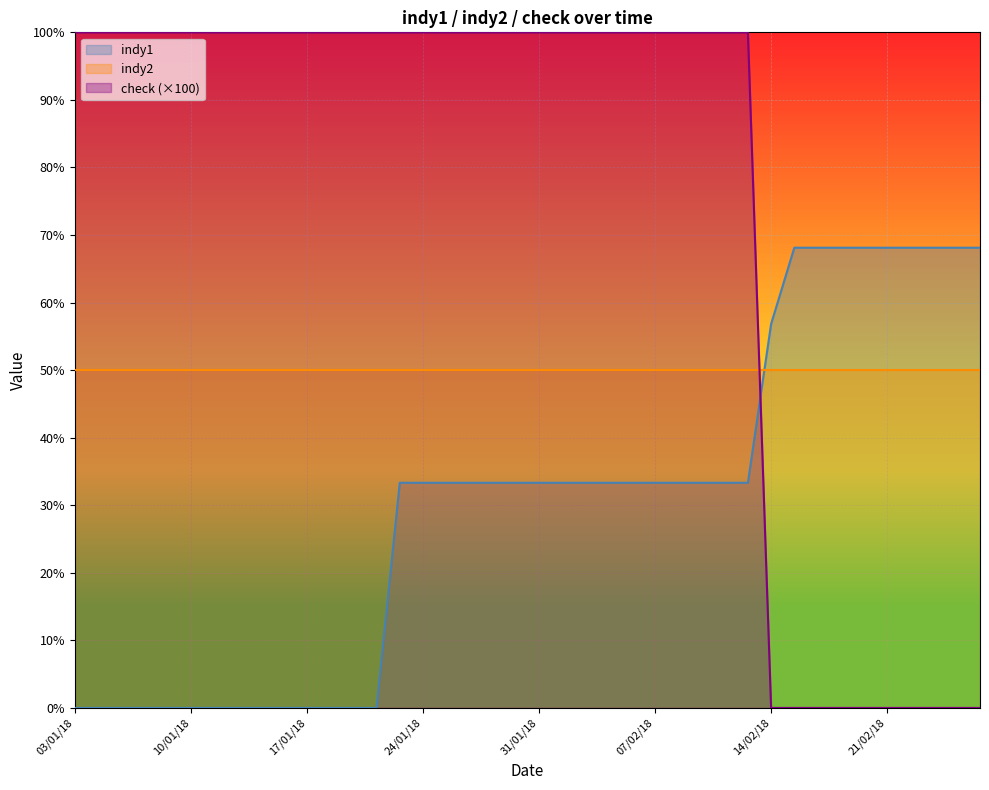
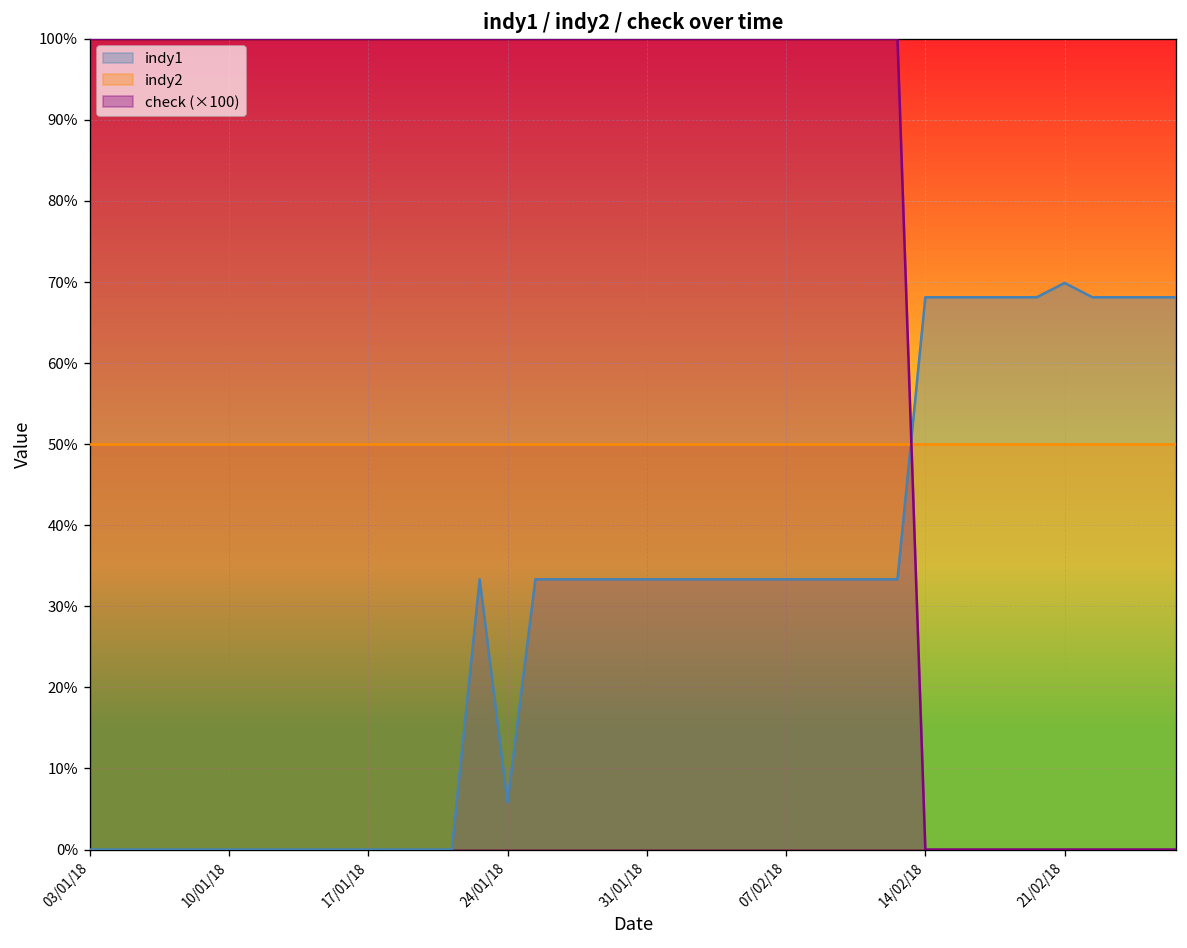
  {
    "indy1": {
      "03/01/18": "0%",
      "10/01/18": "0%",
      "17/01/18": "0%",
-     "24/01/18": "33%",
+     "24/01/18": "6%",
      "31/01/18": "33%",
      "07/02/18": "33%",
-     "14/02/18": "57%",
-     "21/02/18": "68%"
+     "14/02/18": "68%",
+     "21/02/18": "70%"
    },
    "indy2": {
      "03/01/18": "50%",
      "10/01/18": "50%",
      "17/01/18": "50%",
      "24/01/18": "50%",
      "31/01/18": "50%",
      "07/02/18": "50%",
      "14/02/18": "50%",
      "21/02/18": "50%"
    },
    "check (×100)": {
      "03/01/18": "100%",
      "10/01/18": "100%",
      "17/01/18": "100%",
      "24/01/18": "100%",
      "31/01/18": "100%",
      "07/02/18": "100%",
      "14/02/18": "0%",
      "21/02/18": "0%"
    }
  }
